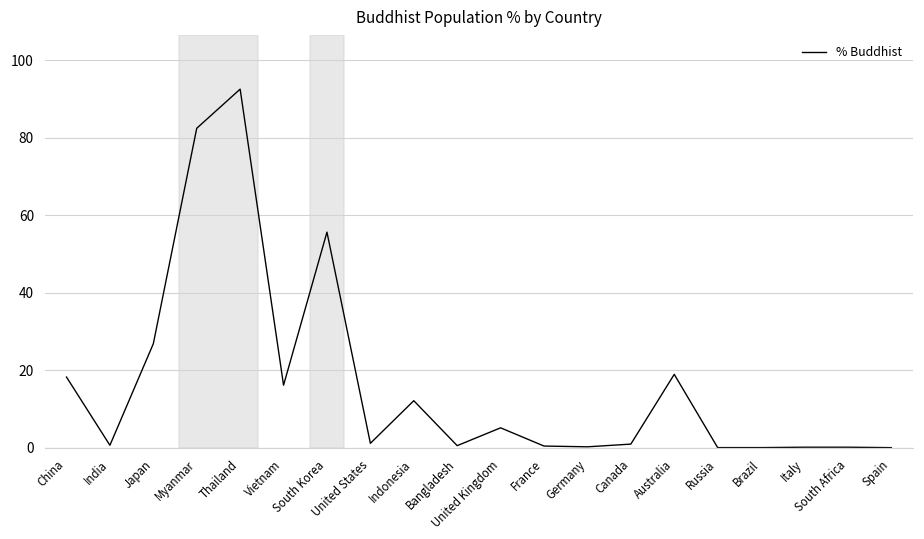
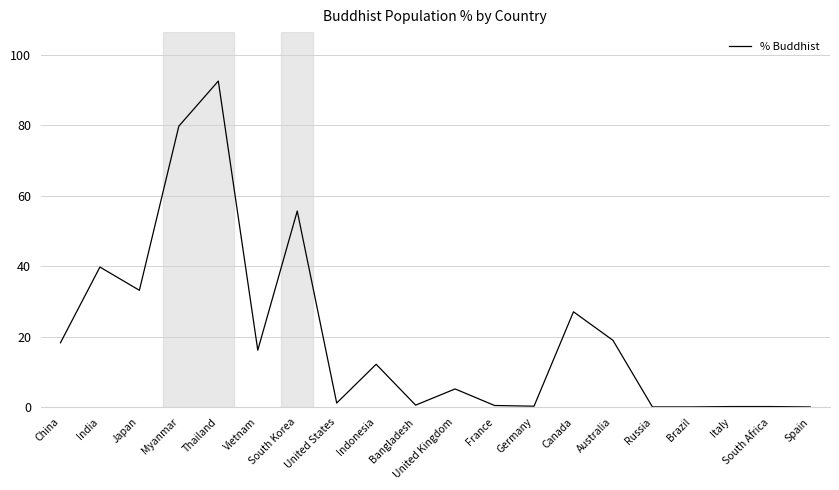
  {
    "China": 18,
-   "India": 1,
-   "Japan": 27,
-   "Myanmar": 83,
+   "India": 40,
+   "Japan": 33,
+   "Myanmar": 80,
    "Thailand": 93,
    "Vietnam": 16,
    "South Korea": 56,
    "United States": 1,
    "Indonesia": 12,
    "Bangladesh": 1,
    "United Kingdom": 5,
    "France": 1,
    "Germany": 0,
-   "Canada": 1,
+   "Canada": 27,
    "Australia": 19,
    "Russia": 0,
    "Brazil": 0,
    "Italy": 0,
    "South Africa": 0,
    "Spain": 0
  }
